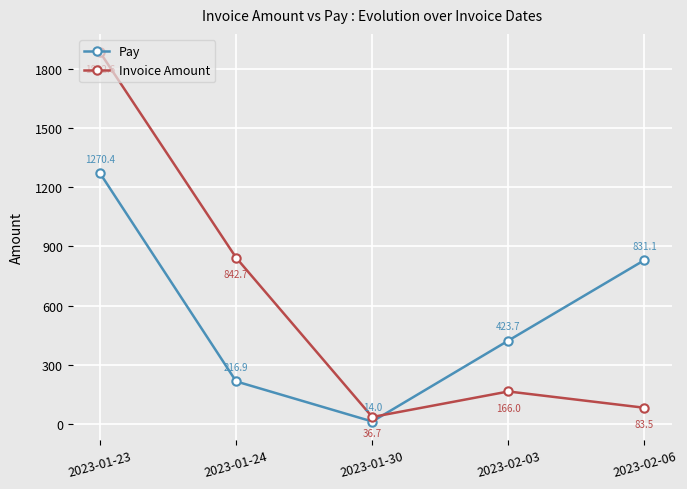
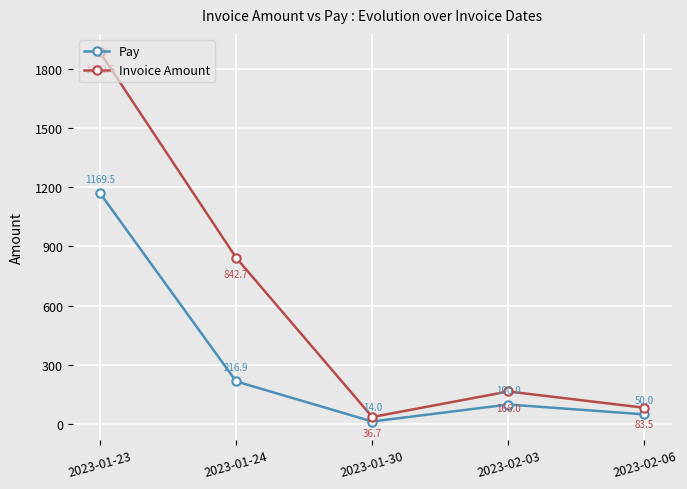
  {
    "Pay": {
-     "2023-01-23": 1270.4,
+     "2023-01-23": 1169.5,
      "2023-01-24": 216.9,
      "2023-01-30": 14.0,
-     "2023-02-03": 423.7,
-     "2023-02-06": 831.1
+     "2023-02-03": 100.0,
+     "2023-02-06": 50.0
    },
    "Invoice Amount": {
      "2023-01-24": 842.7,
      "2023-01-30": 36.7,
      "2023-02-06": 83.5
    }
  }
